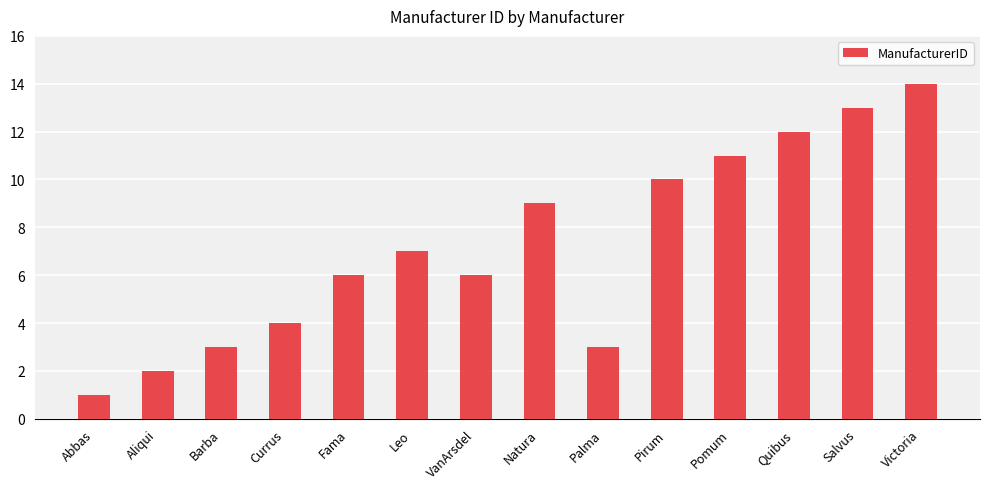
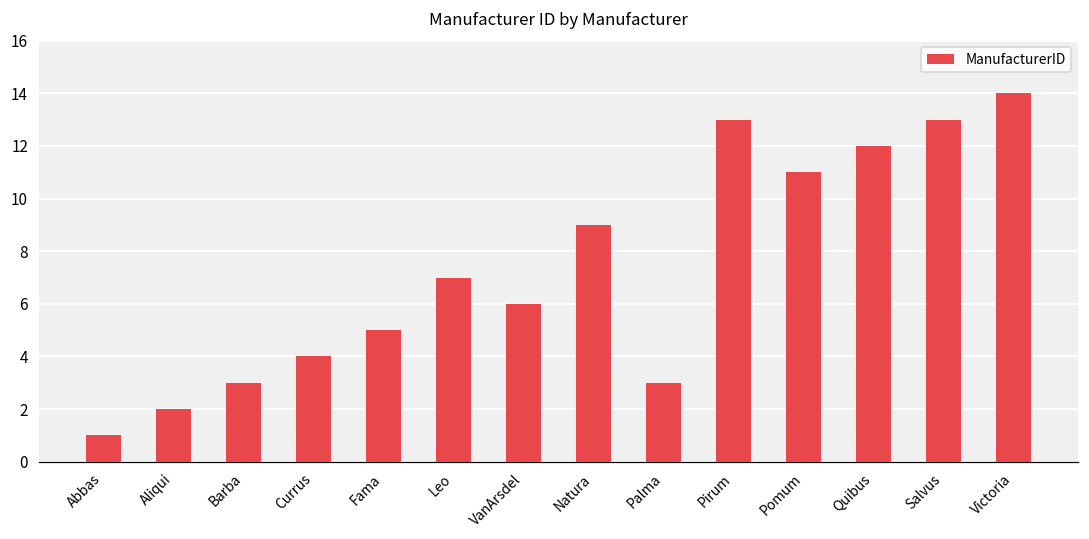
  {
    "Abbas": 1,
    "Aliqui": 2,
    "Barba": 3,
    "Currus": 4,
-   "Fama": 6,
+   "Fama": 5,
    "Leo": 7,
    "VanArsdel": 6,
    "Natura": 9,
    "Palma": 3,
-   "Pirum": 10,
+   "Pirum": 13,
    "Pomum": 11,
    "Quibus": 12,
    "Salvus": 13,
    "Victoria": 14
  }
